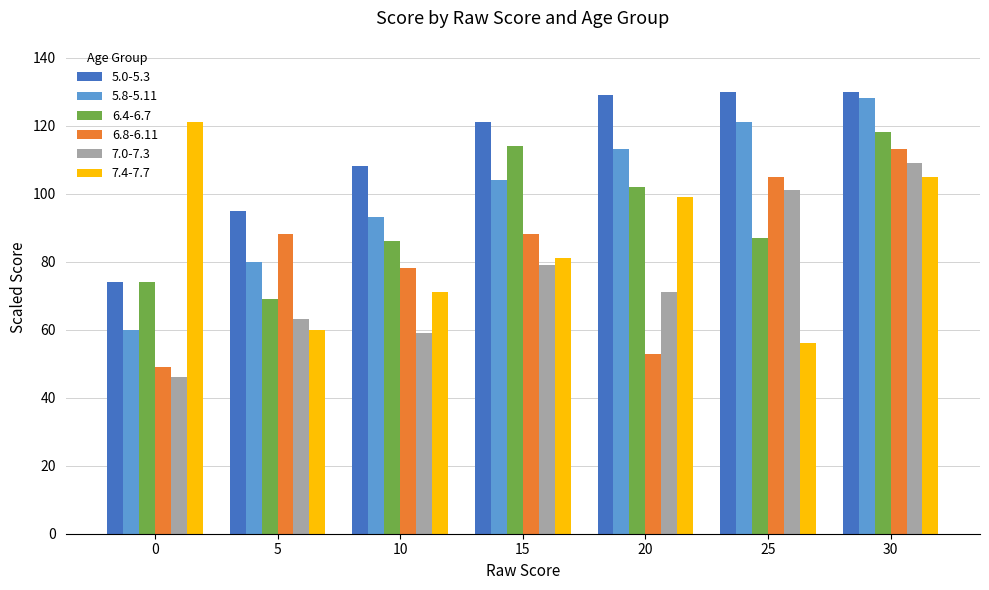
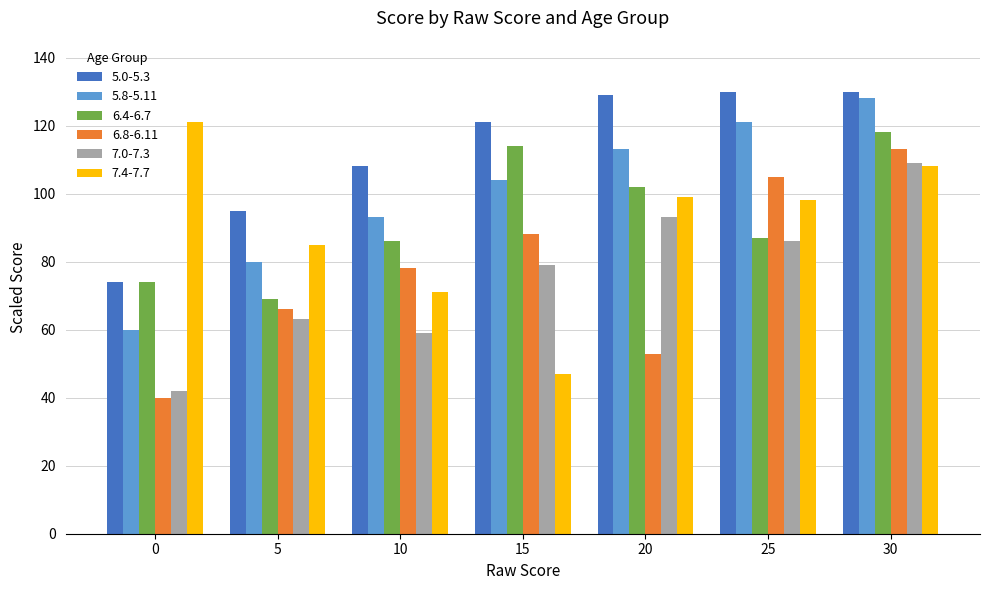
  {
    "6.4-6.7": {
      "0": 74,
      "5": 69,
      "10": 86,
      "15": 114,
      "20": 102,
      "25": 87,
      "30": 118
    },
    "6.8-6.11": {
-     "0": 49,
-     "5": 88,
+     "0": 40,
+     "5": 66,
      "10": 78,
      "15": 88,
      "20": 53,
      "25": 105,
      "30": 113
    },
    "7.0-7.3": {
-     "0": 46,
+     "0": 42,
      "5": 63,
      "10": 59,
      "15": 79,
-     "20": 71,
-     "25": 101,
+     "20": 93,
+     "25": 86,
      "30": 109
    },
    "7.4-7.7": {
      "0": 121,
-     "5": 60,
+     "5": 85,
      "10": 71,
-     "15": 81,
+     "15": 47,
      "20": 99,
-     "25": 56,
-     "30": 105
+     "25": 98,
+     "30": 108
    }
  }
